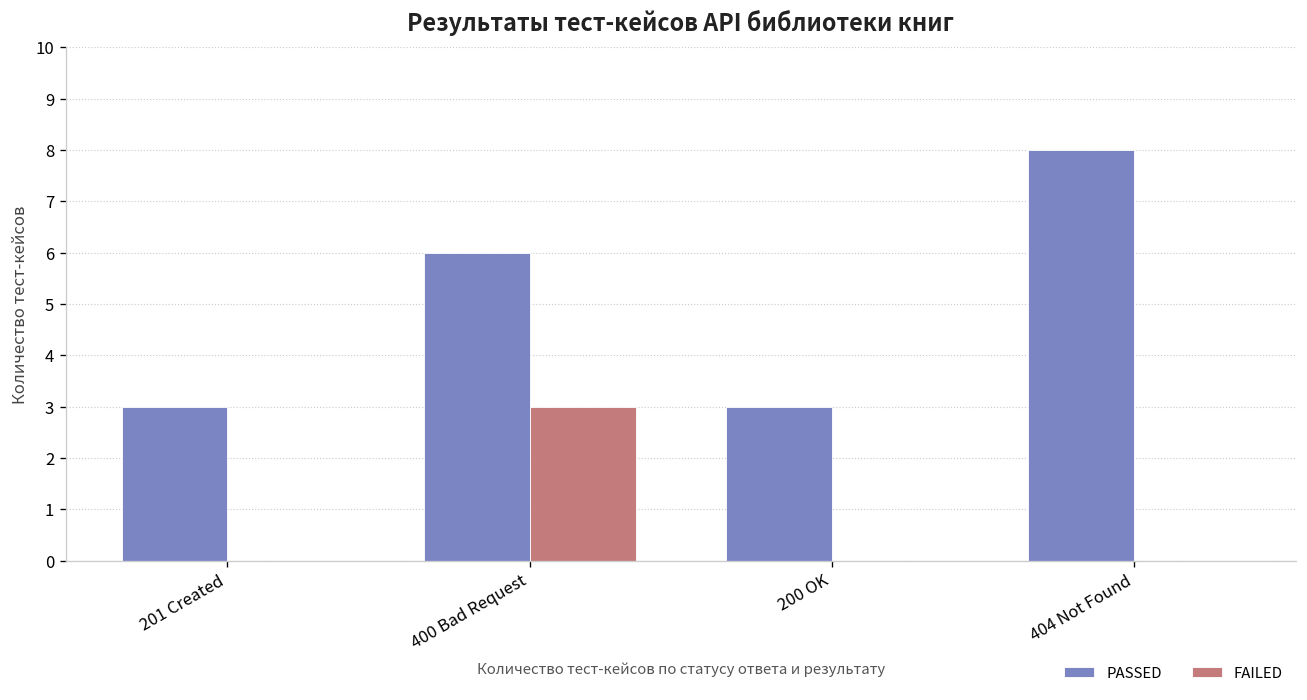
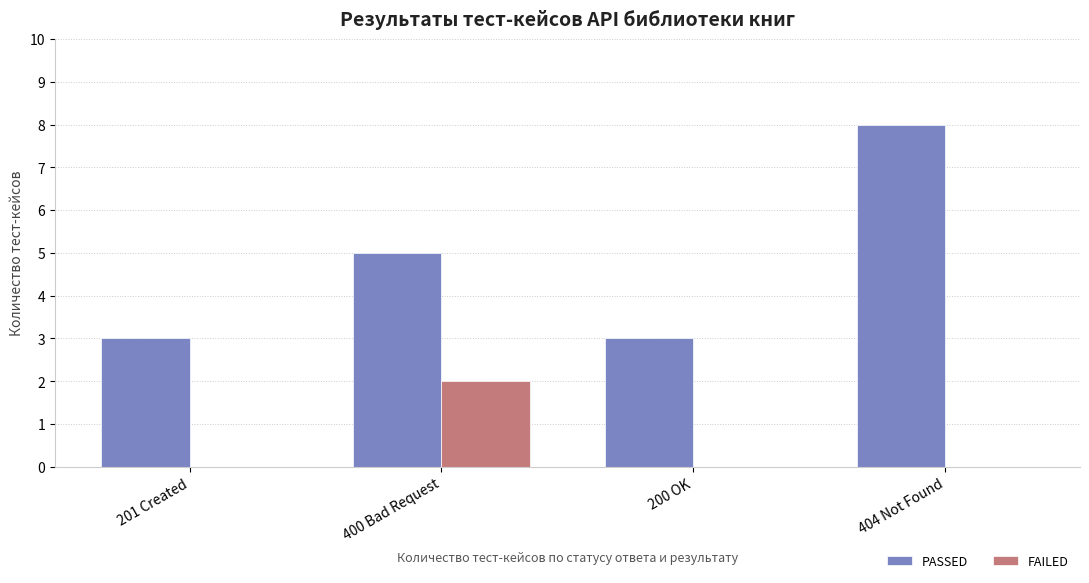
  {
    "PASSED": {
      "201 Created": 3,
-     "400 Bad Request": 6,
+     "400 Bad Request": 5,
      "200 OK": 3,
      "404 Not Found": 8
    },
    "FAILED": {
      "201 Created": 0,
-     "400 Bad Request": 3,
+     "400 Bad Request": 2,
      "200 OK": 0,
      "404 Not Found": 0
    }
  }
